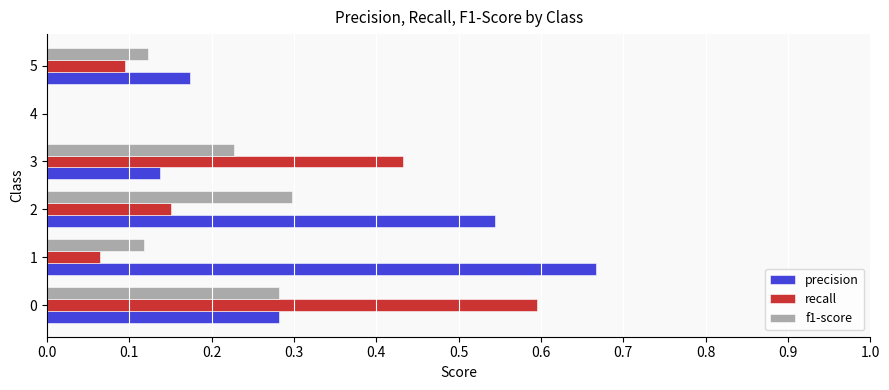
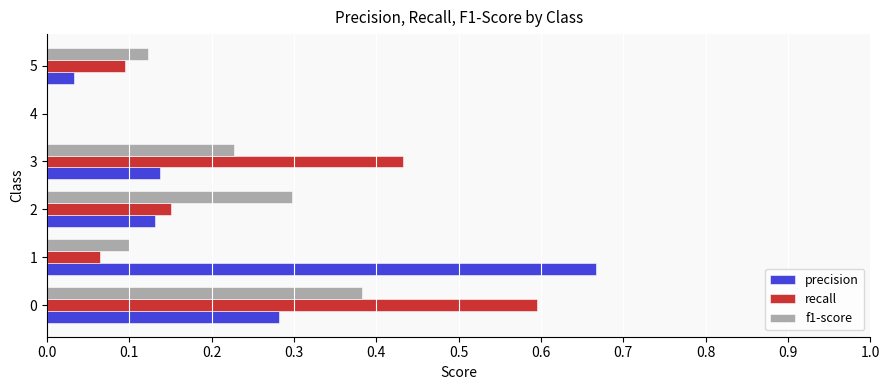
  {
    "precision": {
-     "5": 0.17,
+     "5": 0.03,
      "4": 0.00,
      "3": 0.14,
-     "2": 0.54,
+     "2": 0.13,
      "1": 0.67,
      "0": 0.28
    },
    "recall": {
      "5": 0.10,
      "4": 0.00,
      "3": 0.43,
      "2": 0.15,
      "1": 0.06,
      "0": 0.59
    },
    "f1-score": {
      "5": 0.12,
      "4": 0.00,
      "3": 0.23,
      "2": 0.30,
-     "1": 0.12,
-     "0": 0.28
+     "1": 0.10,
+     "0": 0.38
    }
  }
